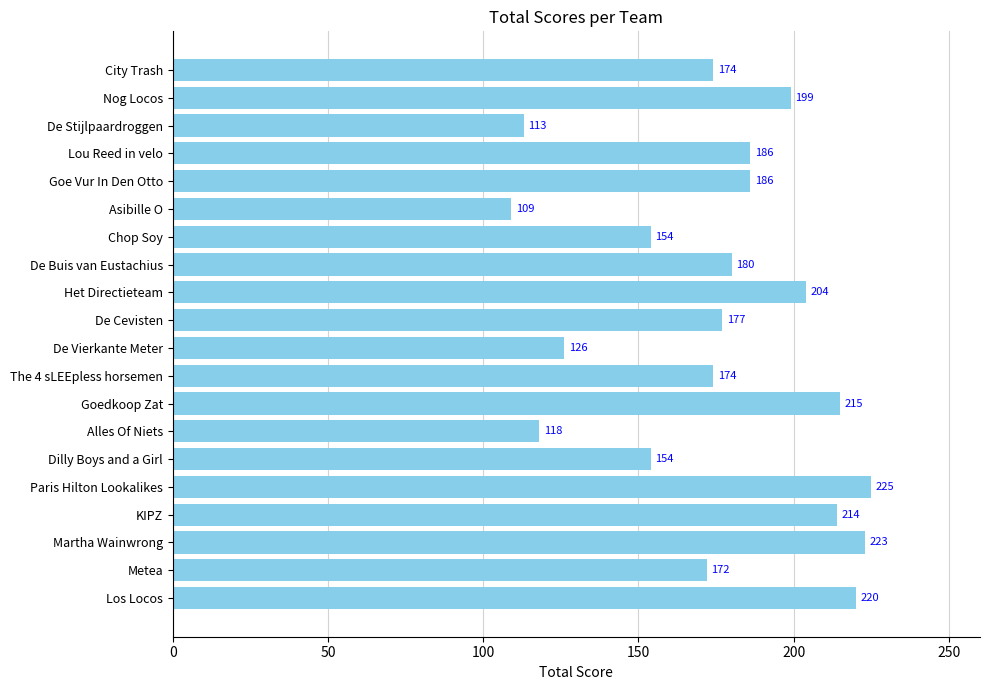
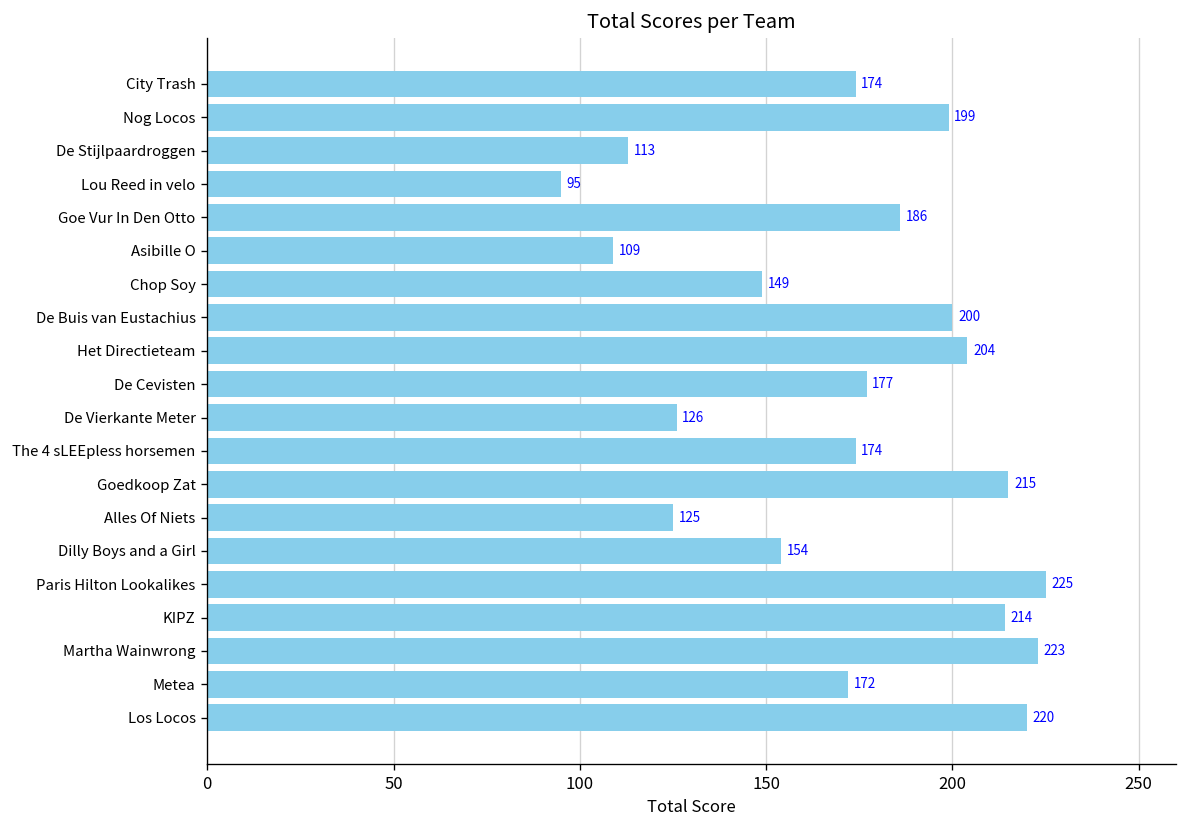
  {
    "City Trash": 174,
    "Nog Locos": 199,
    "De Stijlpaardroggen": 113,
-   "Lou Reed in velo": 186,
+   "Lou Reed in velo": 95,
    "Goe Vur In Den Otto": 186,
    "Asibille O": 109,
-   "Chop Soy": 154,
-   "De Buis van Eustachius": 180,
+   "Chop Soy": 149,
+   "De Buis van Eustachius": 200,
    "Het Directieteam": 204,
    "De Cevisten": 177,
    "De Vierkante Meter": 126,
    "The 4 sLEEpless horsemen": 174,
    "Goedkoop Zat": 215,
-   "Alles Of Niets": 118,
+   "Alles Of Niets": 125,
    "Dilly Boys and a Girl": 154,
    "Paris Hilton Lookalikes": 225,
    "KIPZ": 214,
    "Martha Wainwrong": 223,
    "Metea": 172,
    "Los Locos": 220
  }
